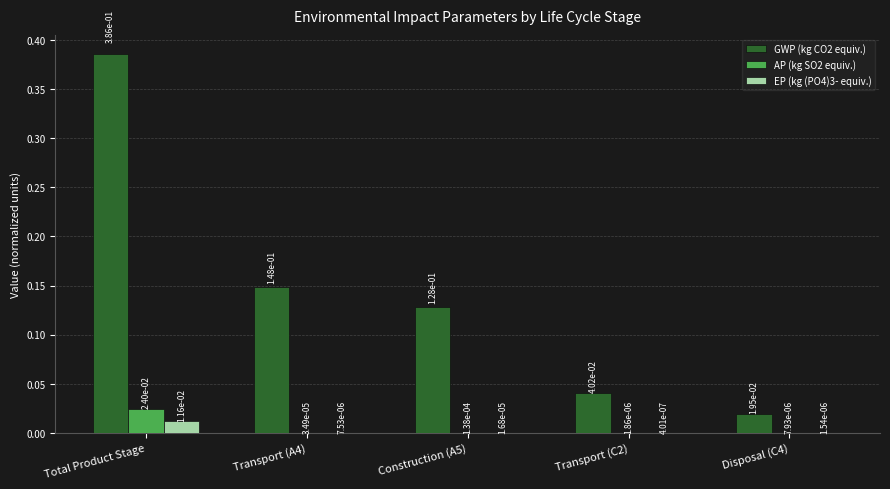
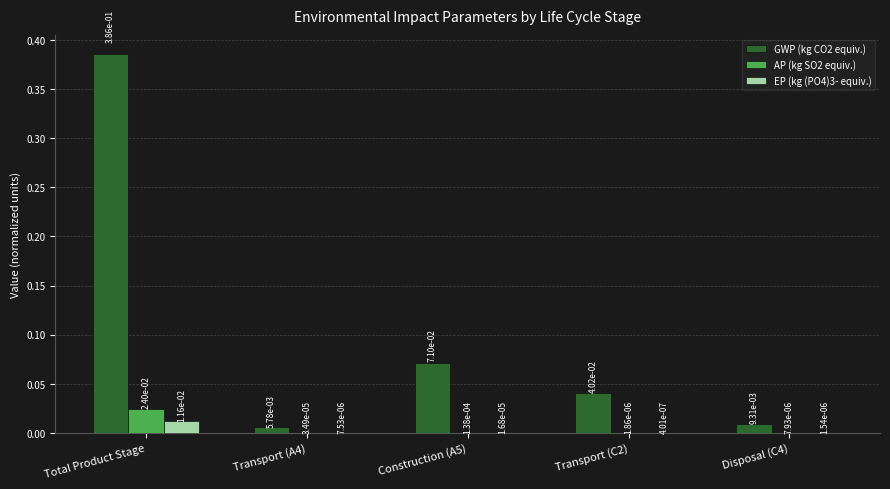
  {
    "GWP (kg CO2 equiv.)": {
      "Total Product Stage": "3.86e-01",
-     "Transport (A4)": "1.48e-01",
-     "Construction (A5)": "1.28e-01",
+     "Transport (A4)": "5.78e-03",
+     "Construction (A5)": "7.10e-02",
      "Transport (C2)": "4.02e-02",
-     "Disposal (C4)": "1.95e-02"
+     "Disposal (C4)": "9.31e-03"
    },
    "AP (kg SO2 equiv.)": {
      "Total Product Stage": "2.40e-02",
      "Transport (A4)": "3.49e-05",
      "Construction (A5)": "1.38e-04",
      "Transport (C2)": "1.86e-06",
      "Disposal (C4)": "7.93e-06"
    },
    "EP (kg (PO4)3- equiv.)": {
      "Total Product Stage": "1.16e-02",
      "Transport (A4)": "7.53e-06",
      "Construction (A5)": "1.68e-05",
      "Transport (C2)": "4.01e-07",
      "Disposal (C4)": "1.54e-06"
    }
  }
